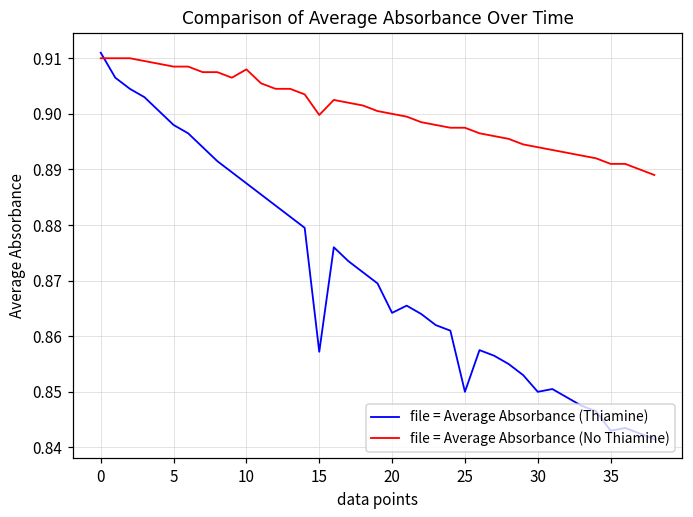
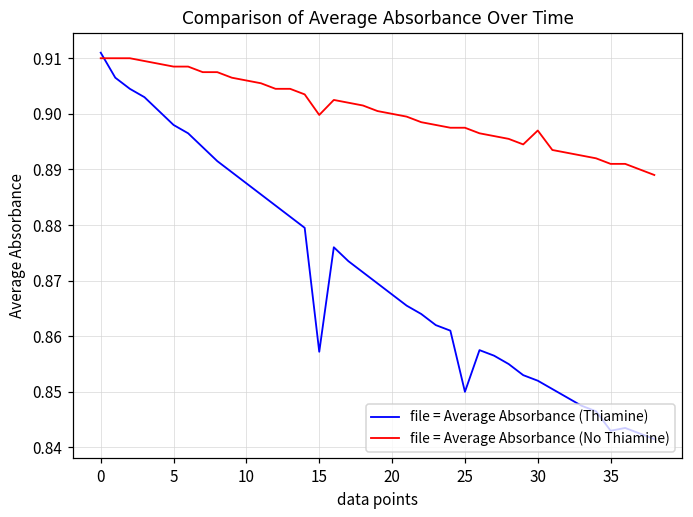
  {
    "file = Average Absorbance (Thiamine)": {
      "0": 0.911,
      "5": 0.898,
      "10": 0.888,
      "15": 0.857,
-     "20": 0.864,
+     "20": 0.868,
      "25": 0.850,
-     "30": 0.850
+     "30": 0.852
    },
    "file = Average Absorbance (No Thiamine)": {
      "0": 0.910,
      "5": 0.909,
-     "10": 0.908,
+     "10": 0.906,
      "15": 0.900,
      "20": 0.900,
      "25": 0.898,
-     "30": 0.894,
+     "30": 0.897,
      "35": 0.891
    }
  }
